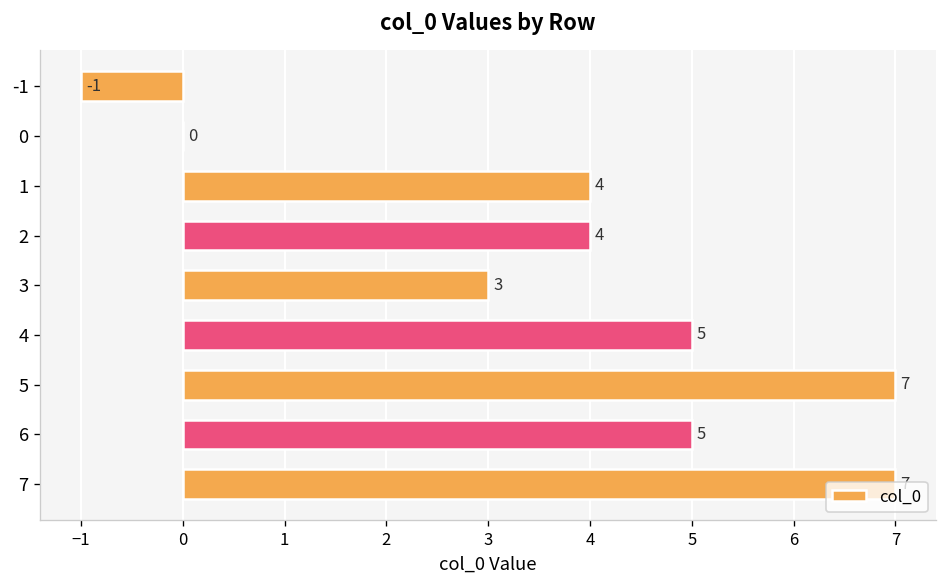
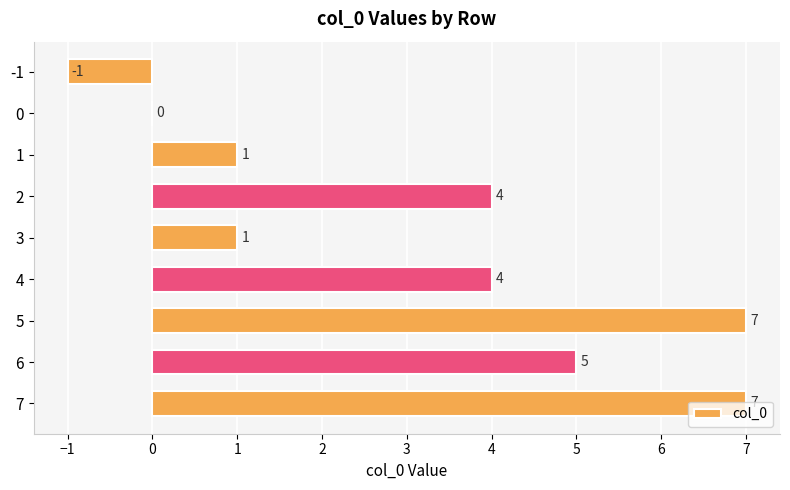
  {
    "-1": -1,
    "0": 0,
-   "1": 4,
+   "1": 1,
    "2": 4,
-   "3": 3,
-   "4": 5,
+   "3": 1,
+   "4": 4,
    "5": 7,
    "6": 5
  }
